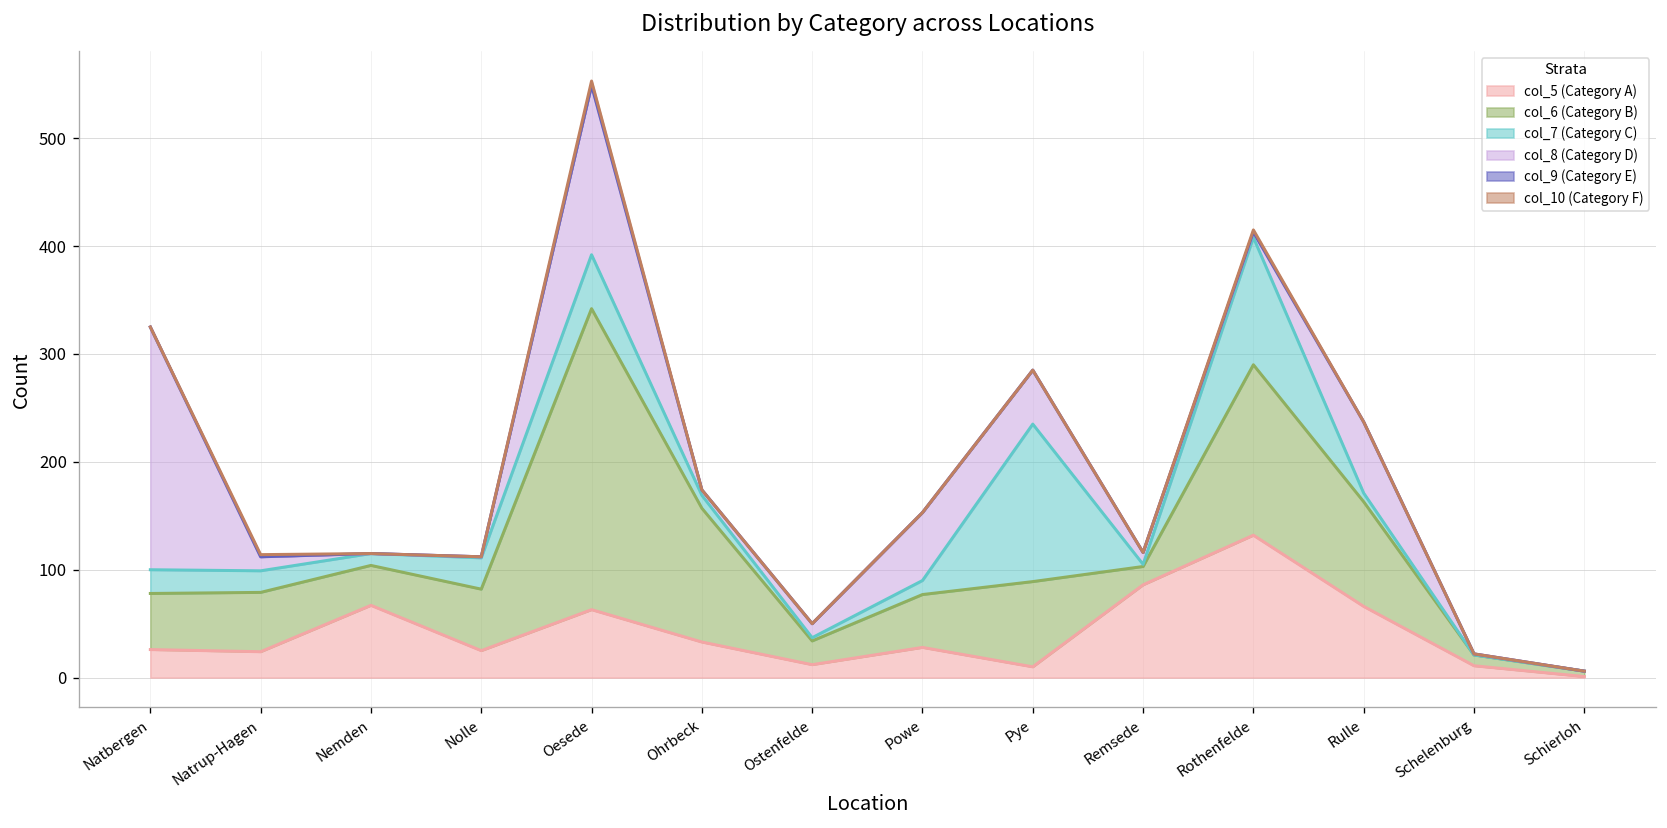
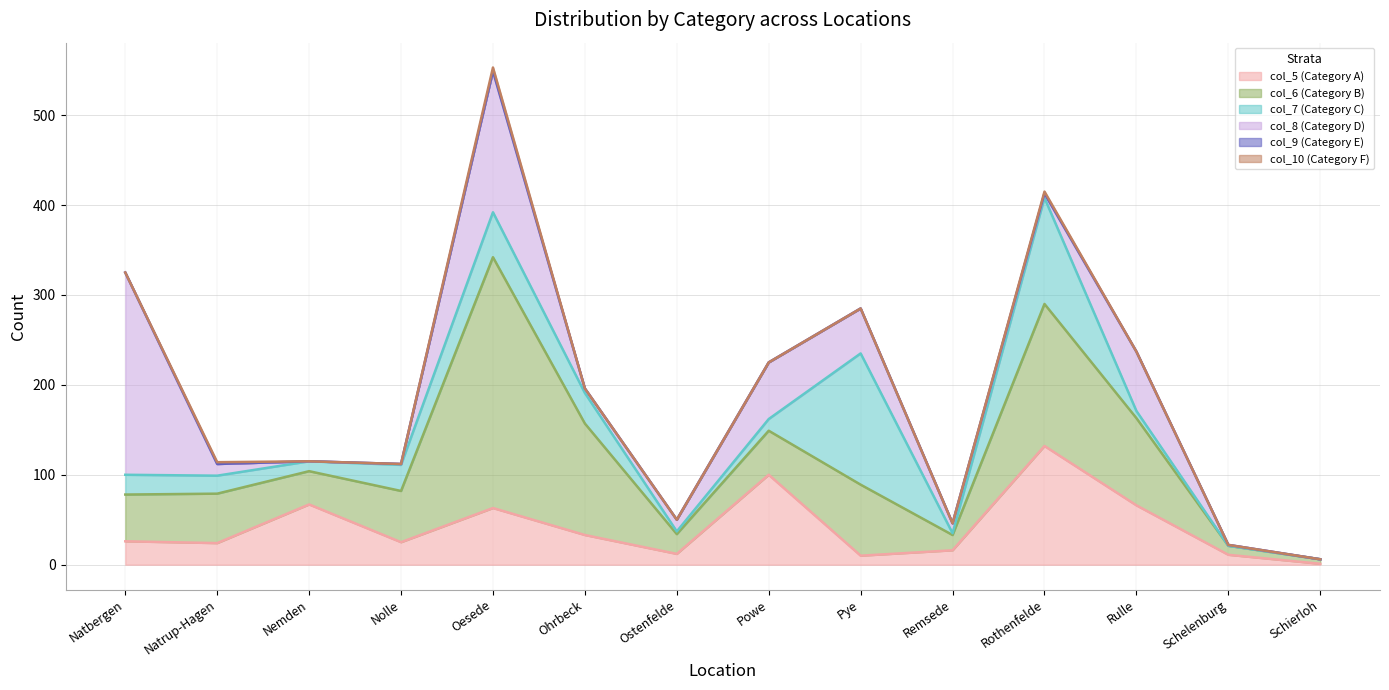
  {
    "col_5 (Category A)": {
      "Natbergen": 30,
      "Natrup-Hagen": 20,
      "Nemden": 70,
      "Nolle": 30,
      "Oesede": 60,
      "Ohrbeck": 30,
      "Ostenfelde": 10,
-     "Powe": 30,
+     "Powe": 100,
      "Pye": 10,
-     "Remsede": 90,
+     "Remsede": 20,
      "Rothenfelde": 130,
      "Rulle": 70,
      "Schelenburg": 10,
      "Schierloh": 0
    },
    "col_7 (Category C)": {
      "Natbergen": 20,
      "Natrup-Hagen": 20,
      "Oesede": 50,
-     "Ohrbeck": 10,
+     "Ohrbeck": 30,
      "Ostenfelde": 0,
      "Powe": 10,
      "Pye": 150,
      "Rothenfelde": 120,
      "Rulle": 10
    }
  }
